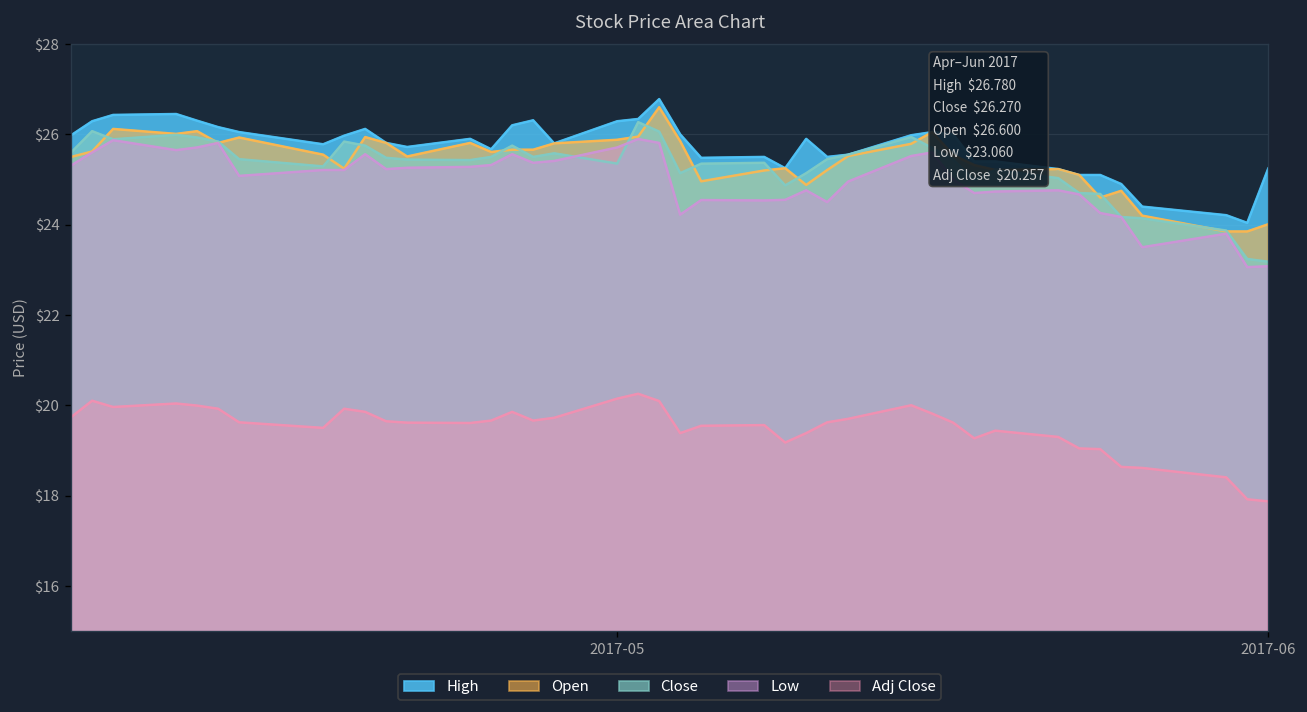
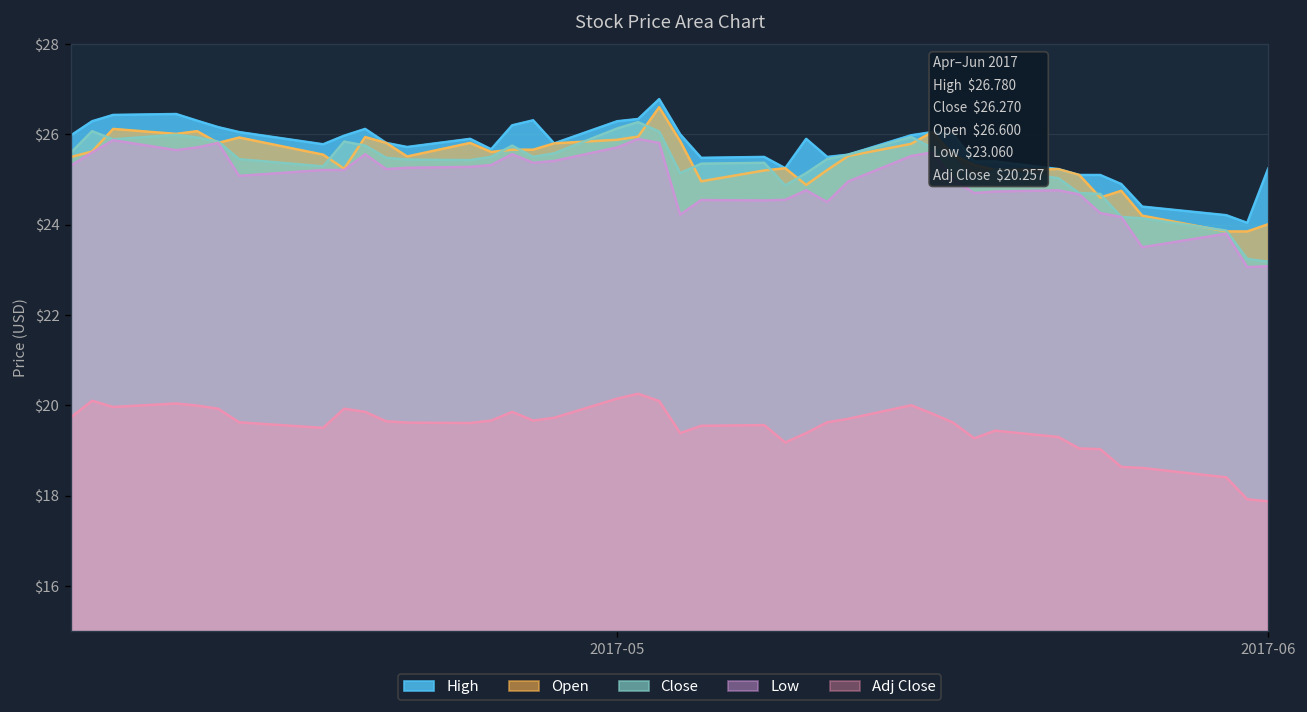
  {
    "High": {
      "2017-05": "$26.3",
      "2017-06": "$25.2"
    },
    "Open": {
      "2017-05": "$25.9",
      "2017-06": "$24.0"
    },
    "Close": {
-     "2017-05": "$25.4",
+     "2017-05": "$26.1",
      "2017-06": "$23.2"
    }
  }
